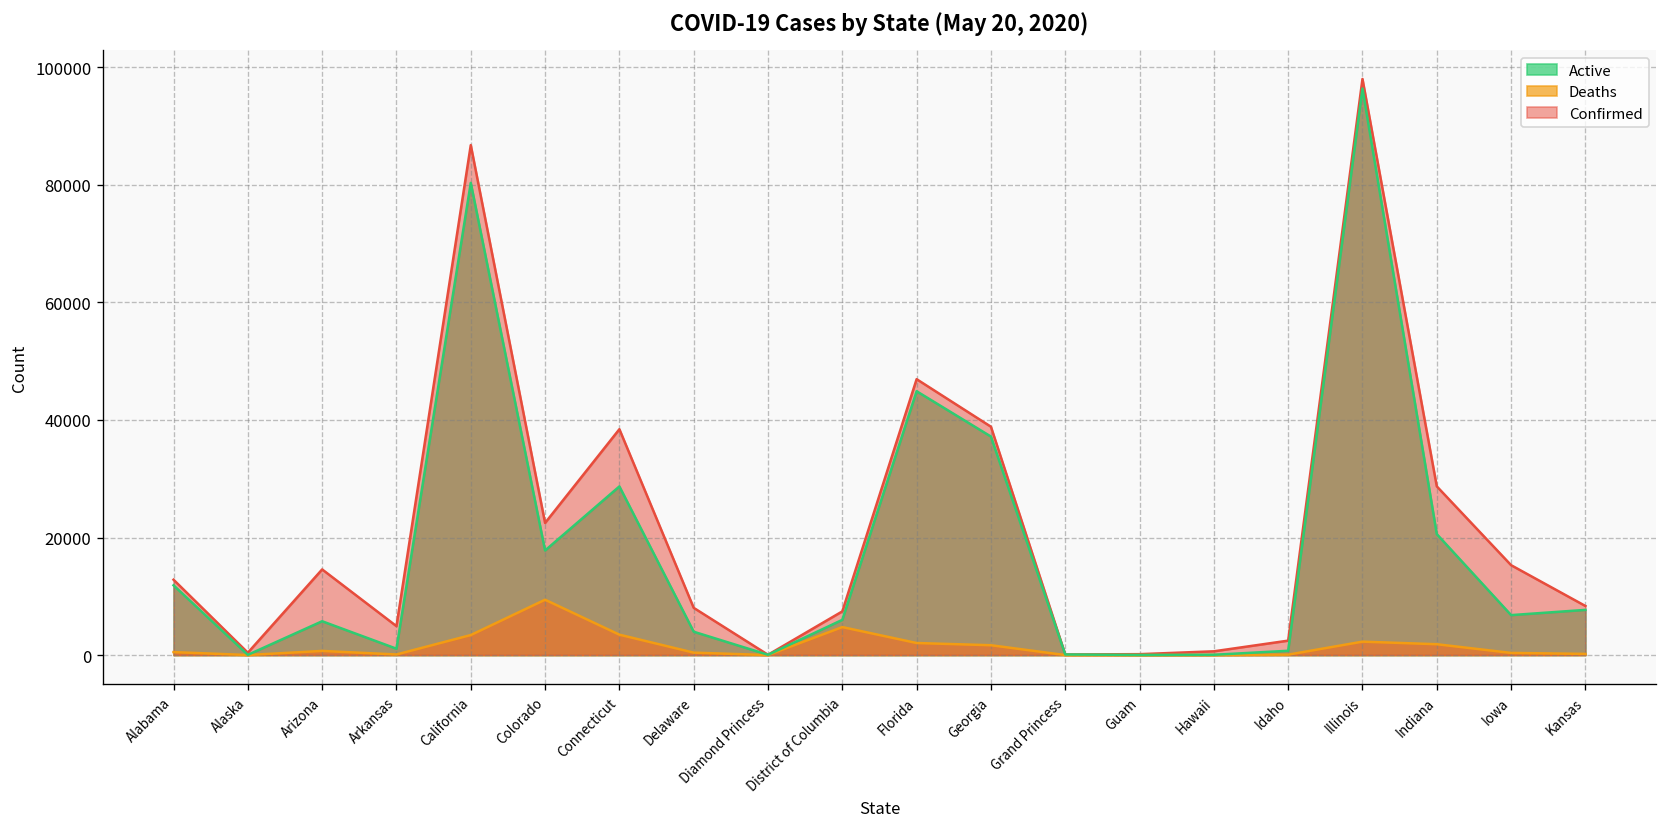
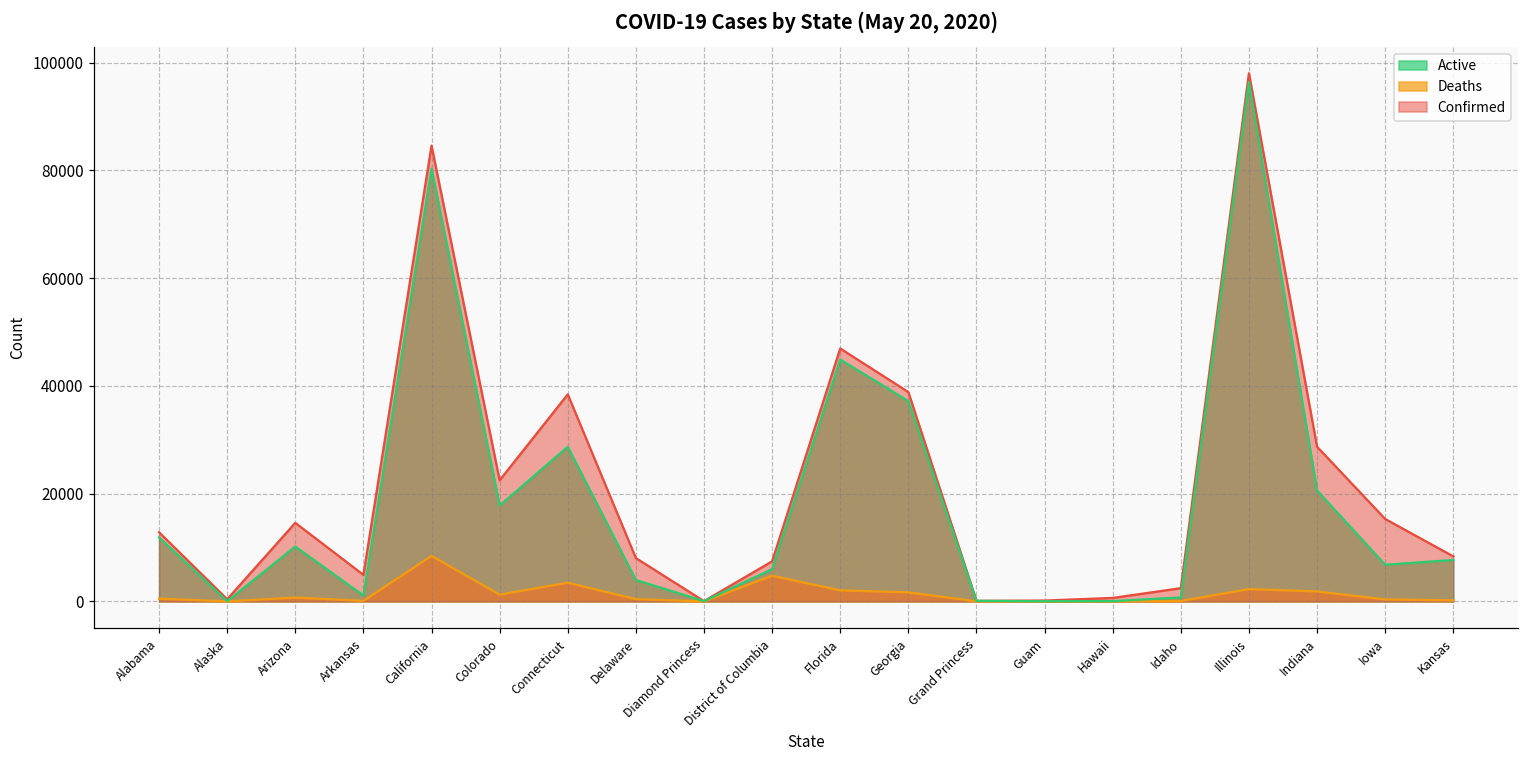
  {
    "Active": {
      "Alabama": 12000,
-     "Arizona": 6000,
+     "Arizona": 10000,
      "Arkansas": 1000,
      "California": 80000,
      "Colorado": 18000,
      "Connecticut": 29000,
      "Delaware": 4000,
      "District of Columbia": 6000,
      "Florida": 45000,
      "Georgia": 37000,
      "Idaho": 1000,
      "Illinois": 96000,
      "Indiana": 21000,
      "Iowa": 7000,
      "Kansas": 8000
    },
    "Deaths": {
      "Alabama": 1000,
      "Arizona": 1000,
      "Arkansas": 0,
-     "California": 3000,
-     "Colorado": 9000,
+     "California": 8000,
+     "Colorado": 1000,
      "Connecticut": 3000,
      "Delaware": 0,
      "District of Columbia": 5000,
      "Florida": 2000,
      "Georgia": 2000,
      "Idaho": 0,
      "Illinois": 2000,
      "Indiana": 2000,
      "Iowa": 0,
      "Kansas": 0
    },
    "Confirmed": {
      "Alabama": 13000,
      "Arizona": 15000,
      "Arkansas": 5000,
-     "California": 87000,
+     "California": 85000,
      "Colorado": 22000,
      "Connecticut": 38000,
      "Delaware": 8000,
      "District of Columbia": 7000,
      "Florida": 47000,
      "Georgia": 39000,
      "Hawaii": 1000,
      "Idaho": 2000,
      "Illinois": 98000,
      "Indiana": 29000,
      "Iowa": 15000,
      "Kansas": 8000
    }
  }
